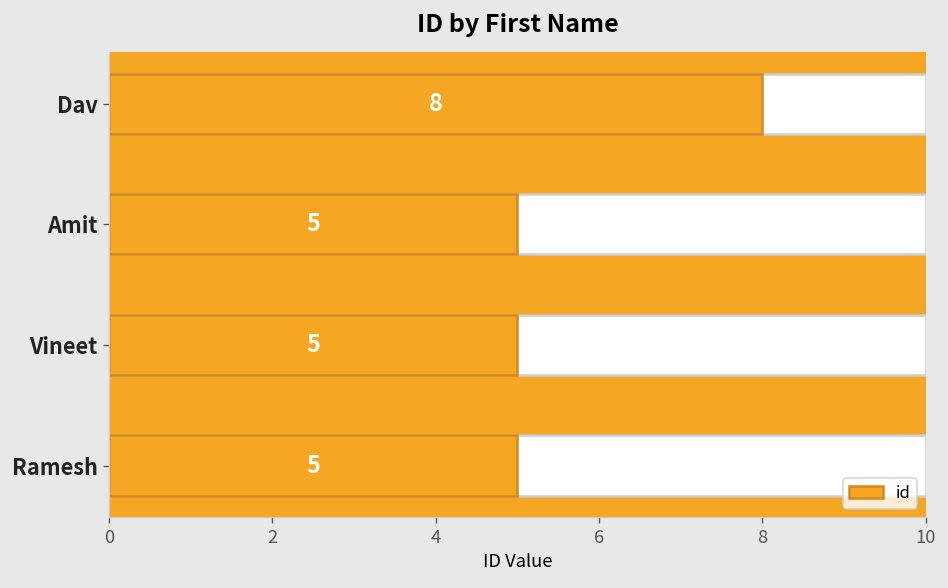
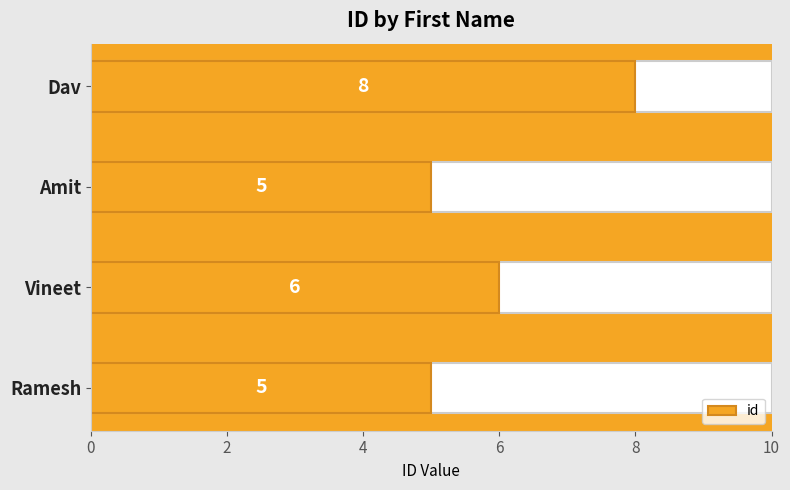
  {
    "Dav": 8,
    "Amit": 5,
-   "Vineet": 5,
+   "Vineet": 6,
    "Ramesh": 5
  }
